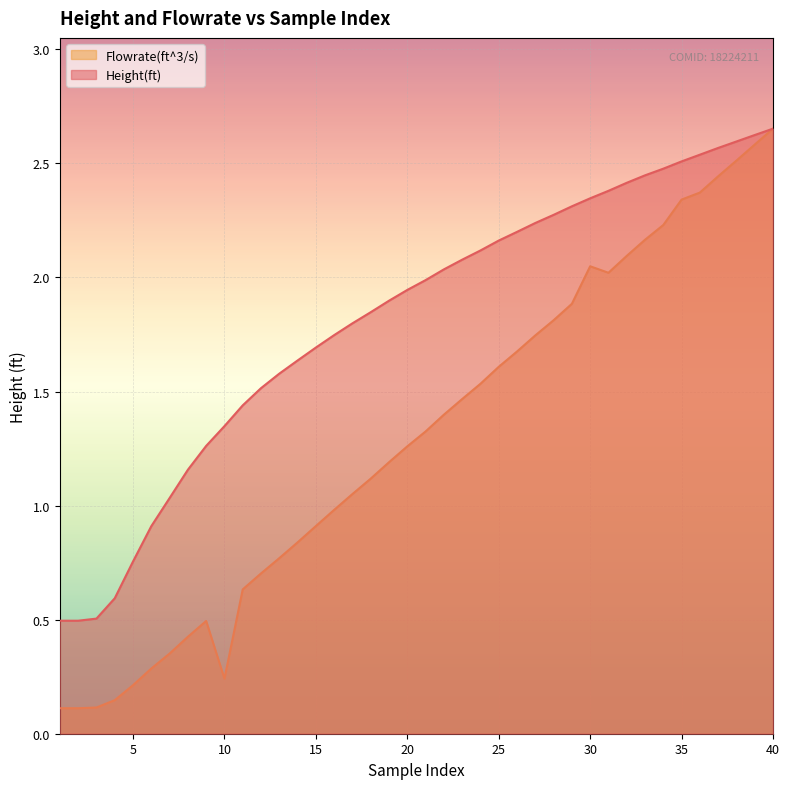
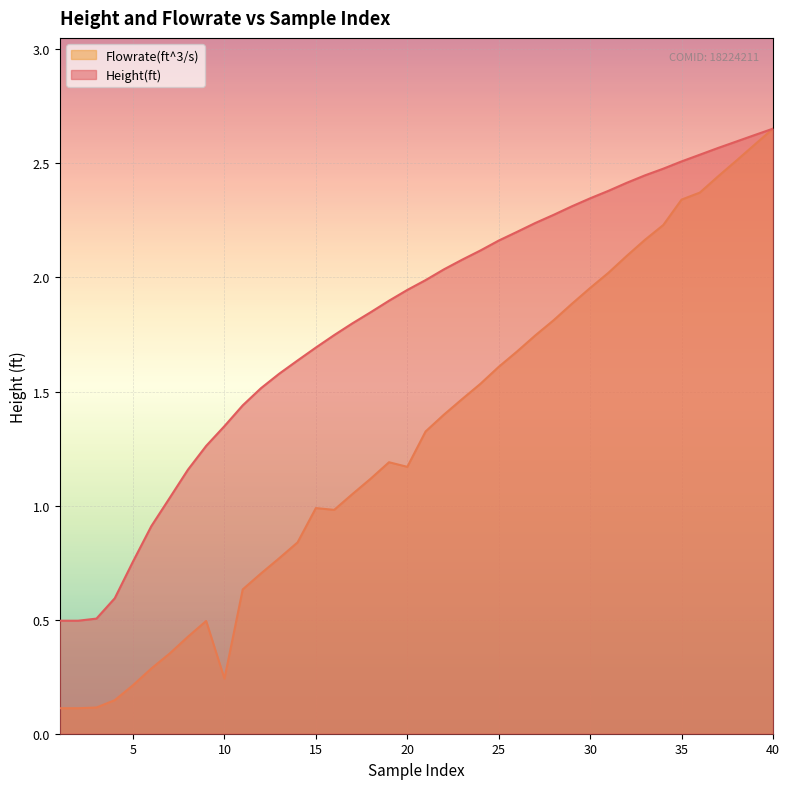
  {
    "Flowrate(ft^3/s)": {
      "5": 0.21,
      "10": 0.24,
-     "15": 0.91,
-     "20": 1.26,
+     "15": 0.99,
+     "20": 1.17,
      "25": 1.61,
-     "30": 2.05,
+     "30": 1.95,
      "35": 2.34
    },
    "Height(ft)": {
      "5": 0.76,
      "10": 1.35,
      "15": 1.69,
      "20": 1.95,
      "25": 2.16,
      "30": 2.35,
      "35": 2.51
    }
  }
